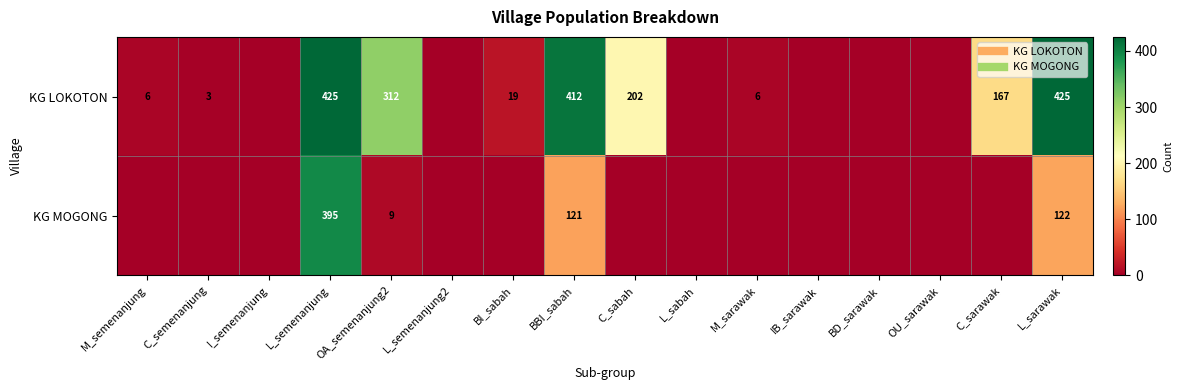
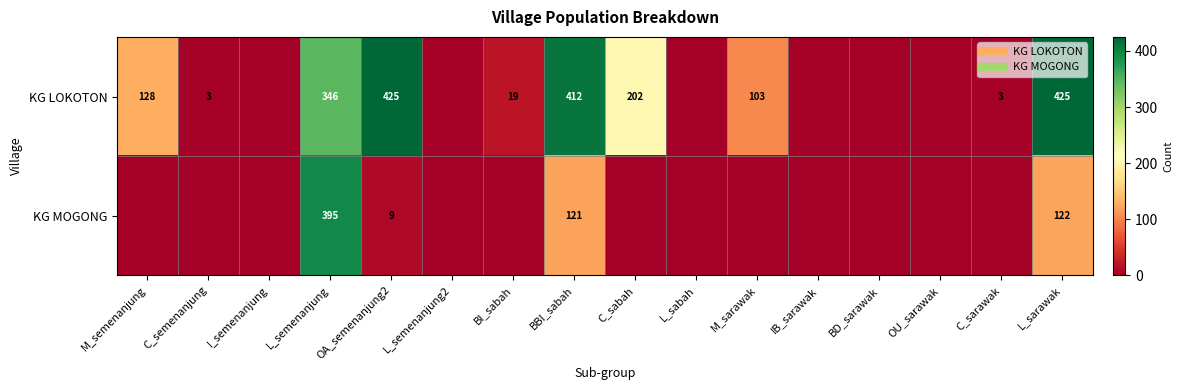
  {
    "KG LOKOTON": {
-     "M_semenanjung": 6,
+     "M_semenanjung": 128,
      "C_semenanjung": 3,
-     "L_semenanjung": 425,
-     "OA_semenanjung2": 312,
+     "L_semenanjung": 346,
+     "OA_semenanjung2": 425,
      "BI_sabah": 19,
      "BBI_sabah": 412,
      "C_sabah": 202,
-     "M_sarawak": 6,
-     "C_sarawak": 167,
+     "M_sarawak": 103,
+     "C_sarawak": 3,
      "L_sarawak": 425
    },
    "KG MOGONG": {
      "L_semenanjung": 395,
      "OA_semenanjung2": 9,
      "BBI_sabah": 121,
      "L_sarawak": 122
    }
  }
